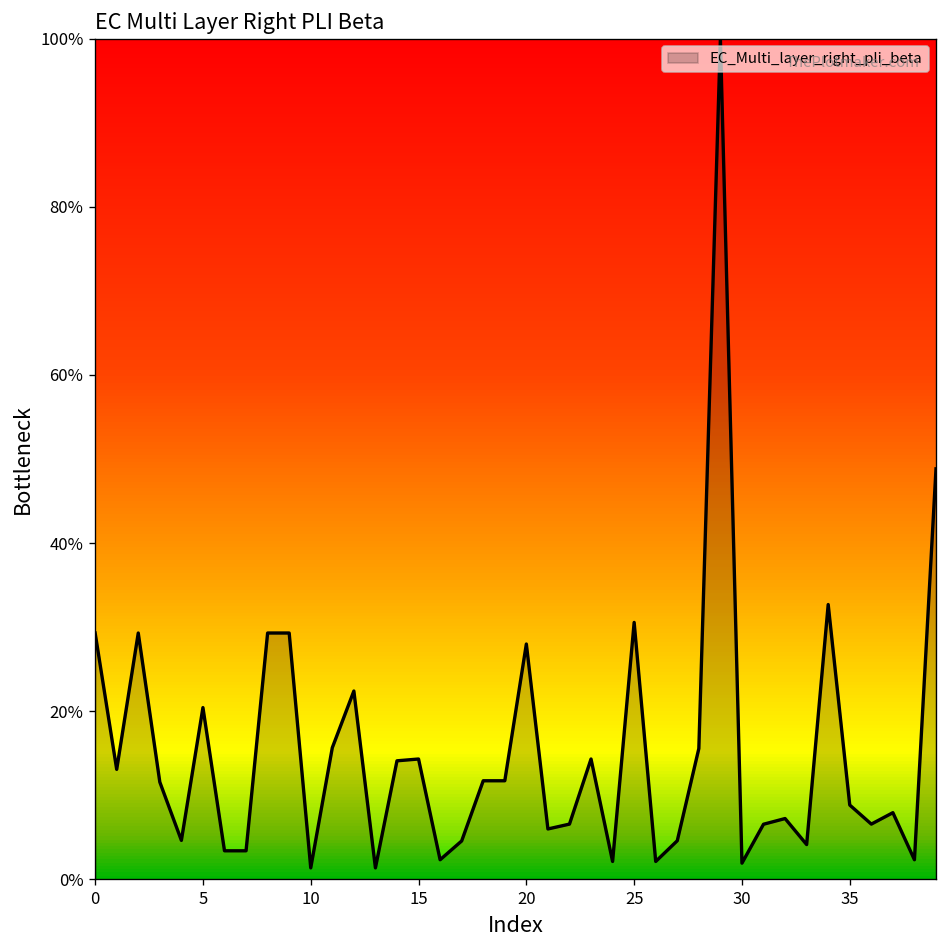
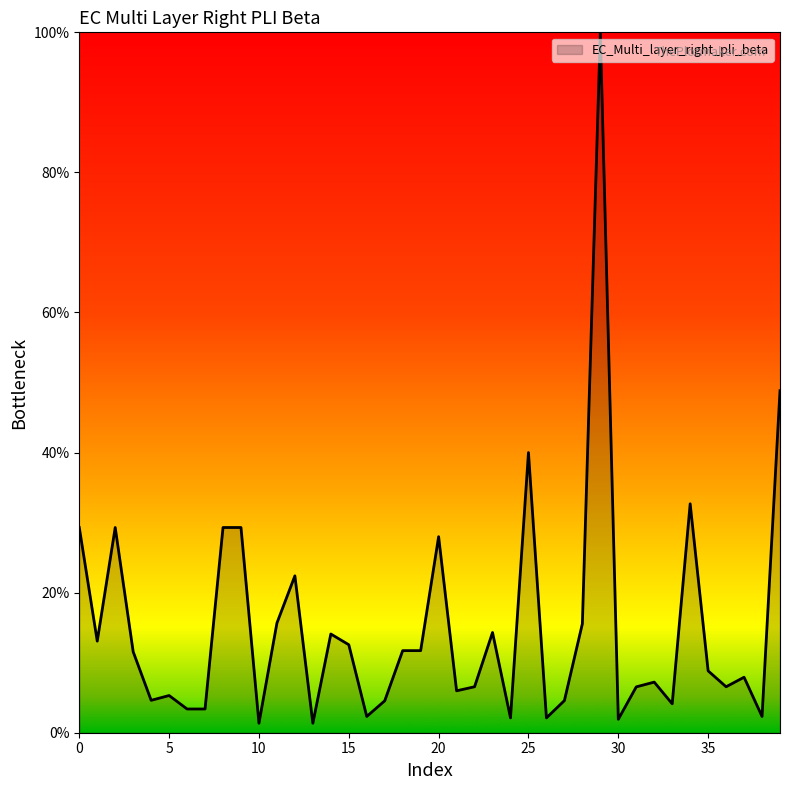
  {
    "0": "29%",
-   "5": "20%",
+   "5": "5%",
    "10": "1%",
-   "15": "14%",
+   "15": "13%",
    "20": "28%",
-   "25": "31%",
+   "25": "40%",
    "30": "2%",
    "35": "9%"
  }
